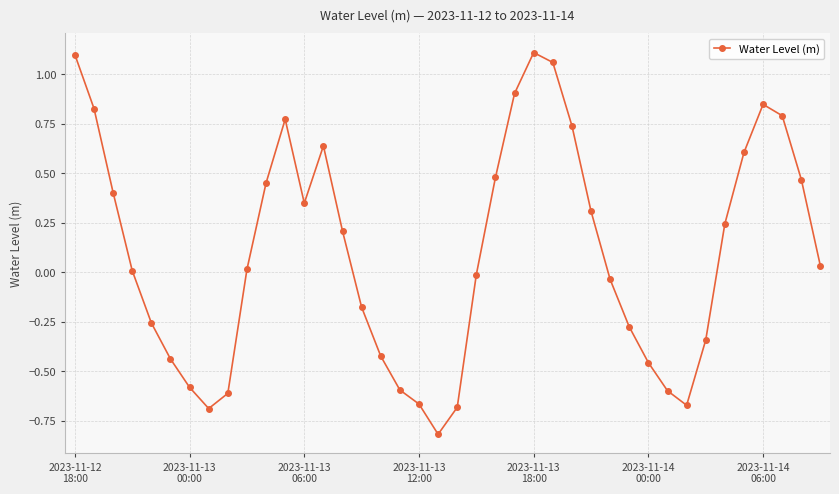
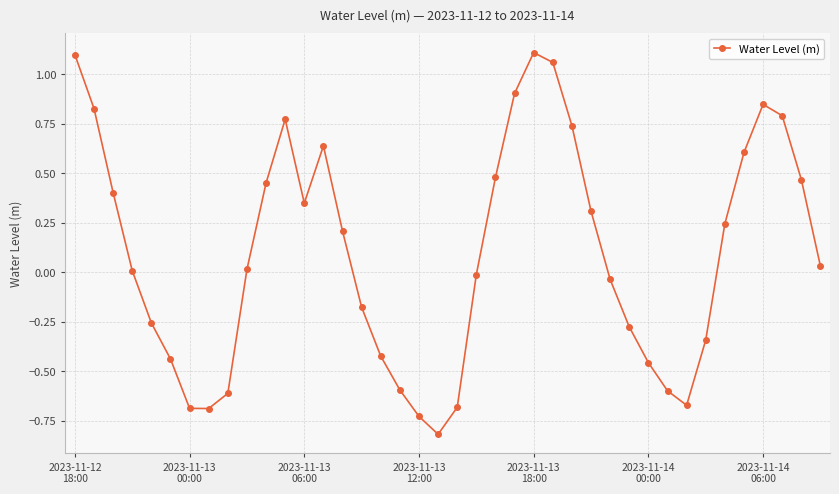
  {
    "2023-11-12 18:00": 1.10,
-   "2023-11-13 00:00": -0.58,
+   "2023-11-13 00:00": -0.69,
    "2023-11-13 06:00": 0.35,
-   "2023-11-13 12:00": -0.66,
+   "2023-11-13 12:00": -0.73,
    "2023-11-13 18:00": 1.11,
    "2023-11-14 00:00": -0.46,
    "2023-11-14 06:00": 0.85
  }
